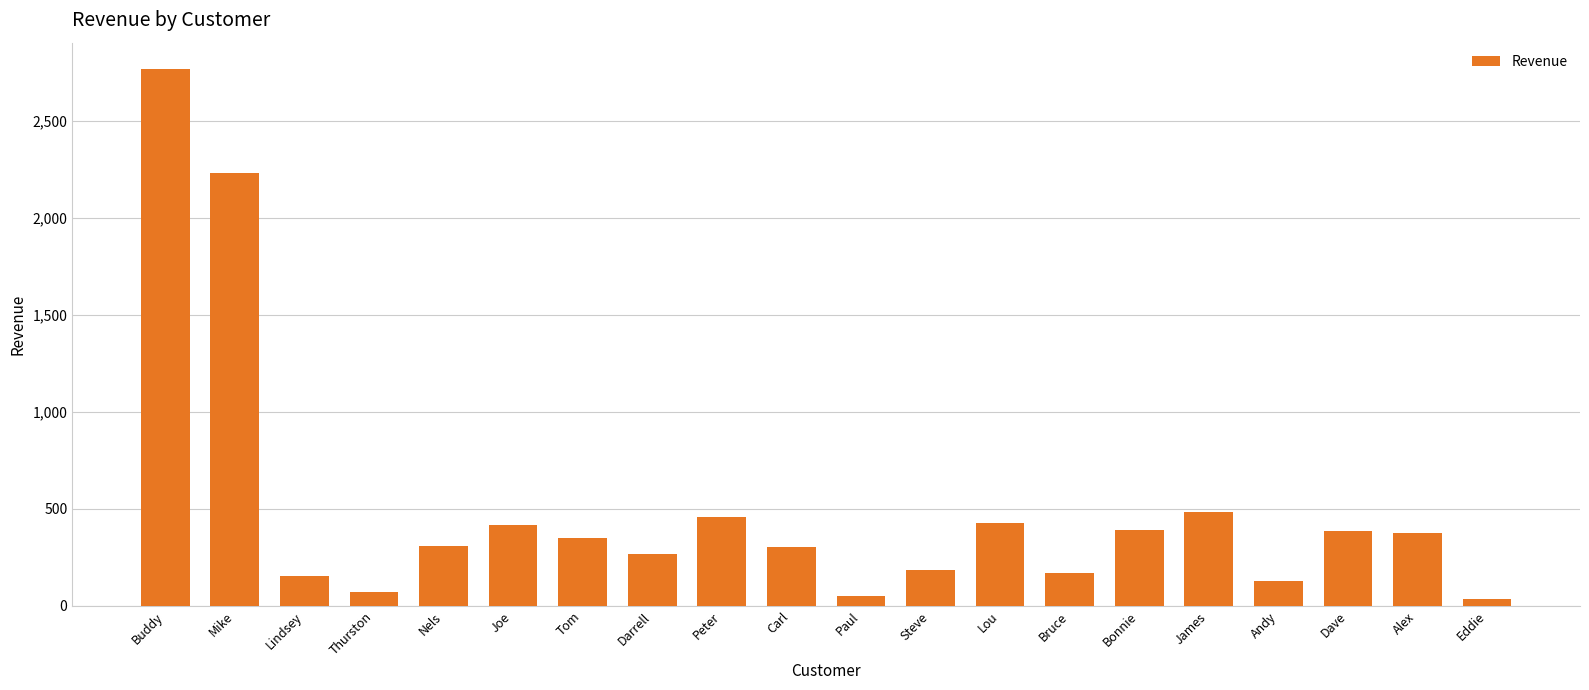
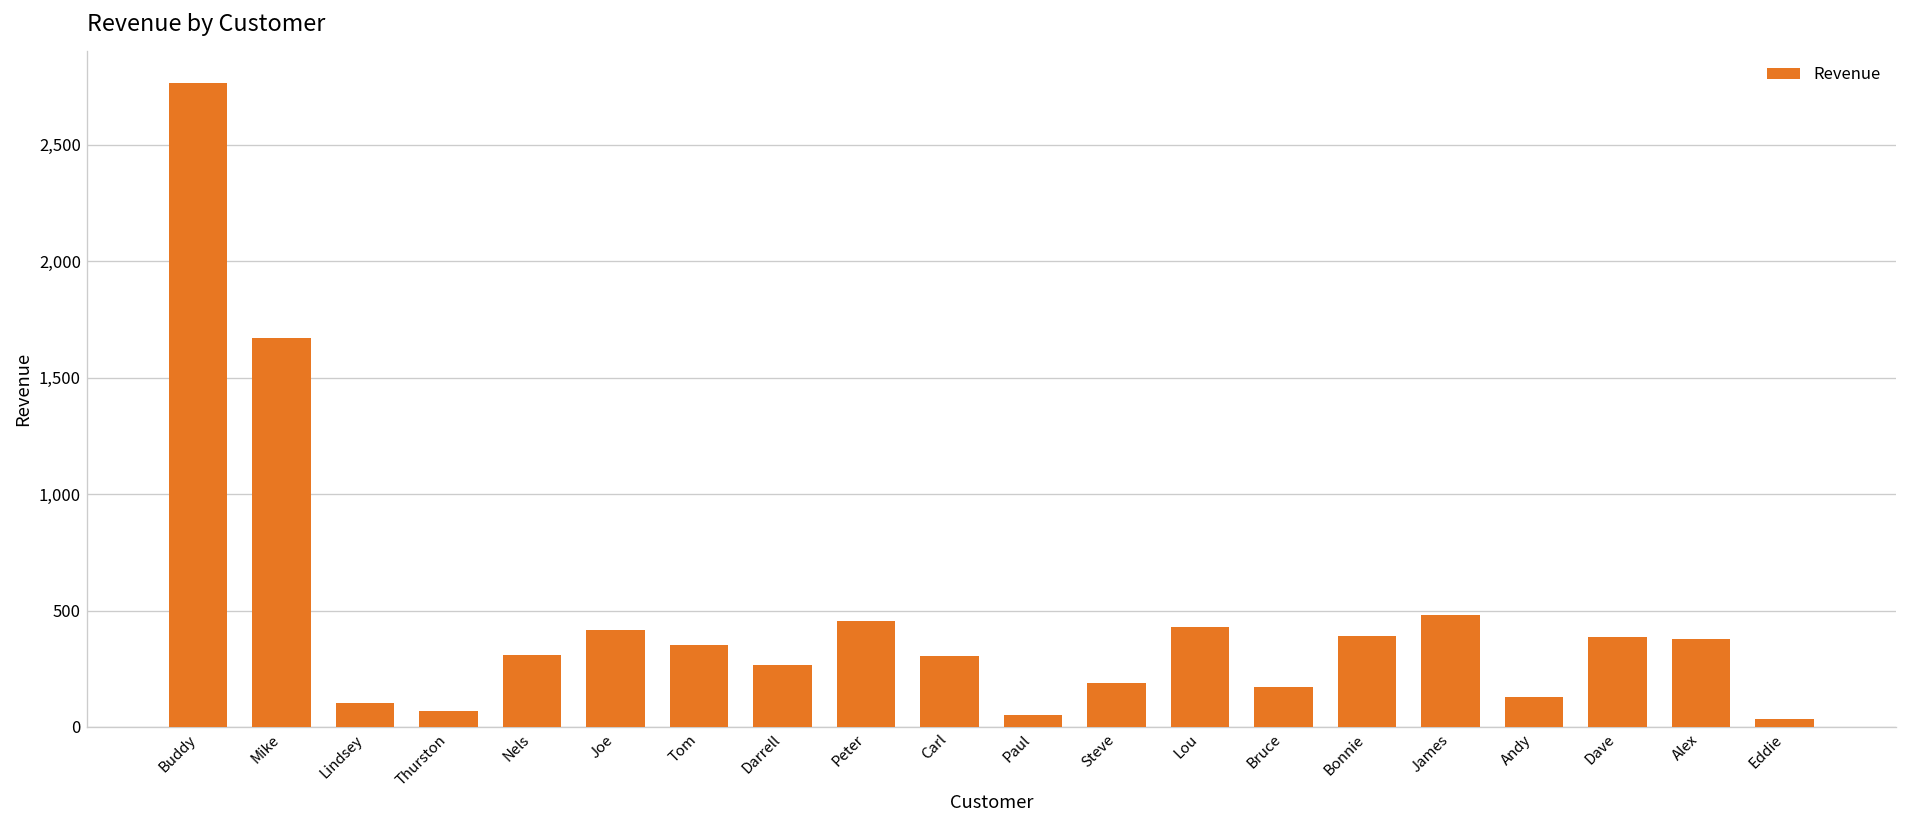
  {
    "Buddy": "2,760",
-   "Mike": "2,230",
-   "Lindsey": "150",
+   "Mike": "1,670",
+   "Lindsey": "100",
    "Thurston": "70",
    "Nels": "310",
    "Joe": "420",
    "Tom": "350",
    "Darrell": "270",
    "Peter": "460",
    "Carl": "300",
    "Paul": "50",
    "Steve": "190",
    "Lou": "430",
    "Bruce": "170",
    "Bonnie": "390",
    "James": "480",
    "Andy": "130",
    "Dave": "390",
    "Alex": "380",
    "Eddie": "40"
  }
